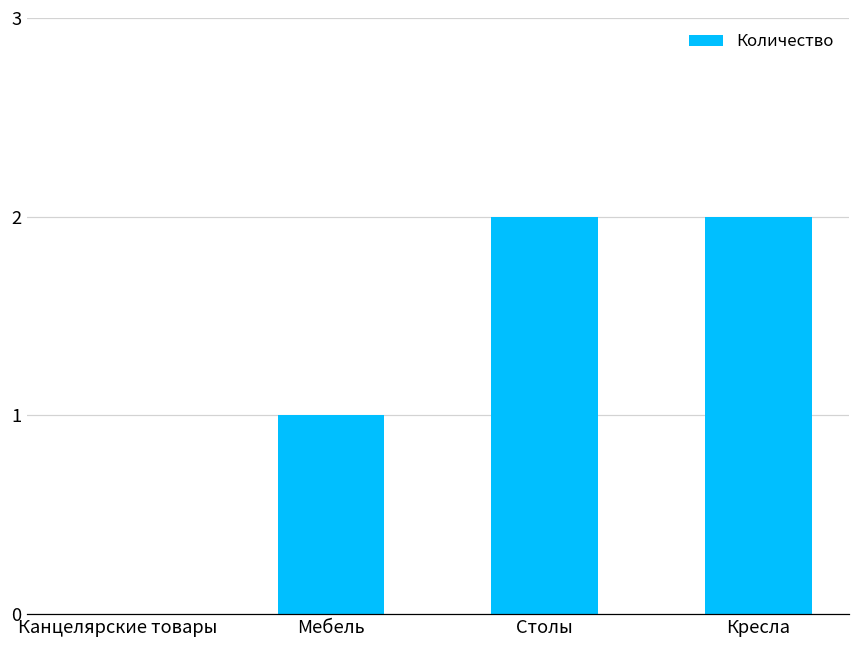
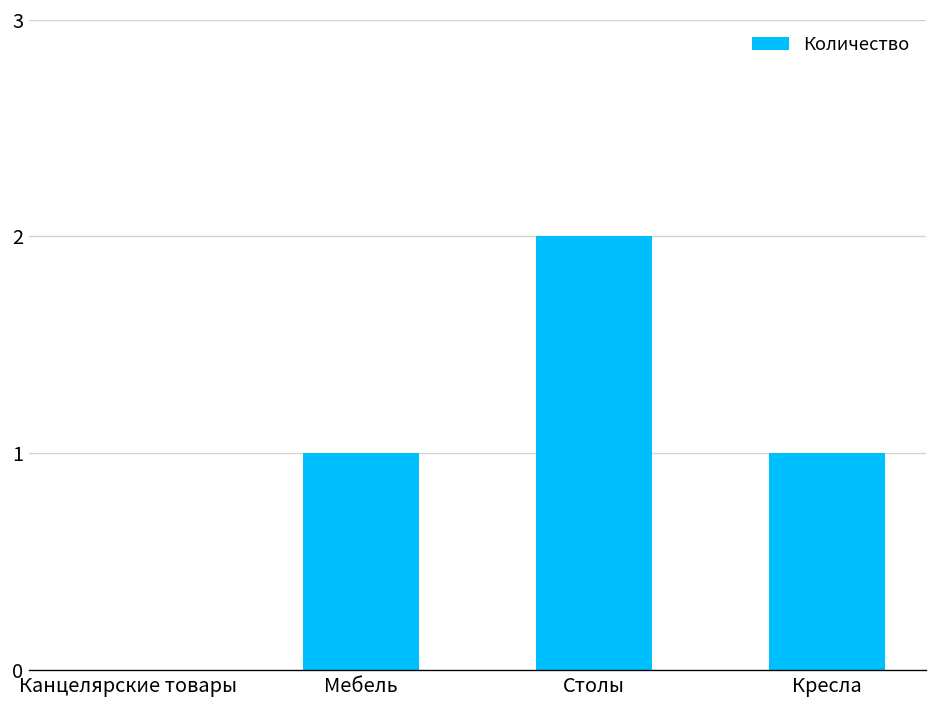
  {
    "Канцелярские товары": 0,
    "Мебель": 1,
    "Столы": 2,
-   "Кресла": 2
+   "Кресла": 1
  }
